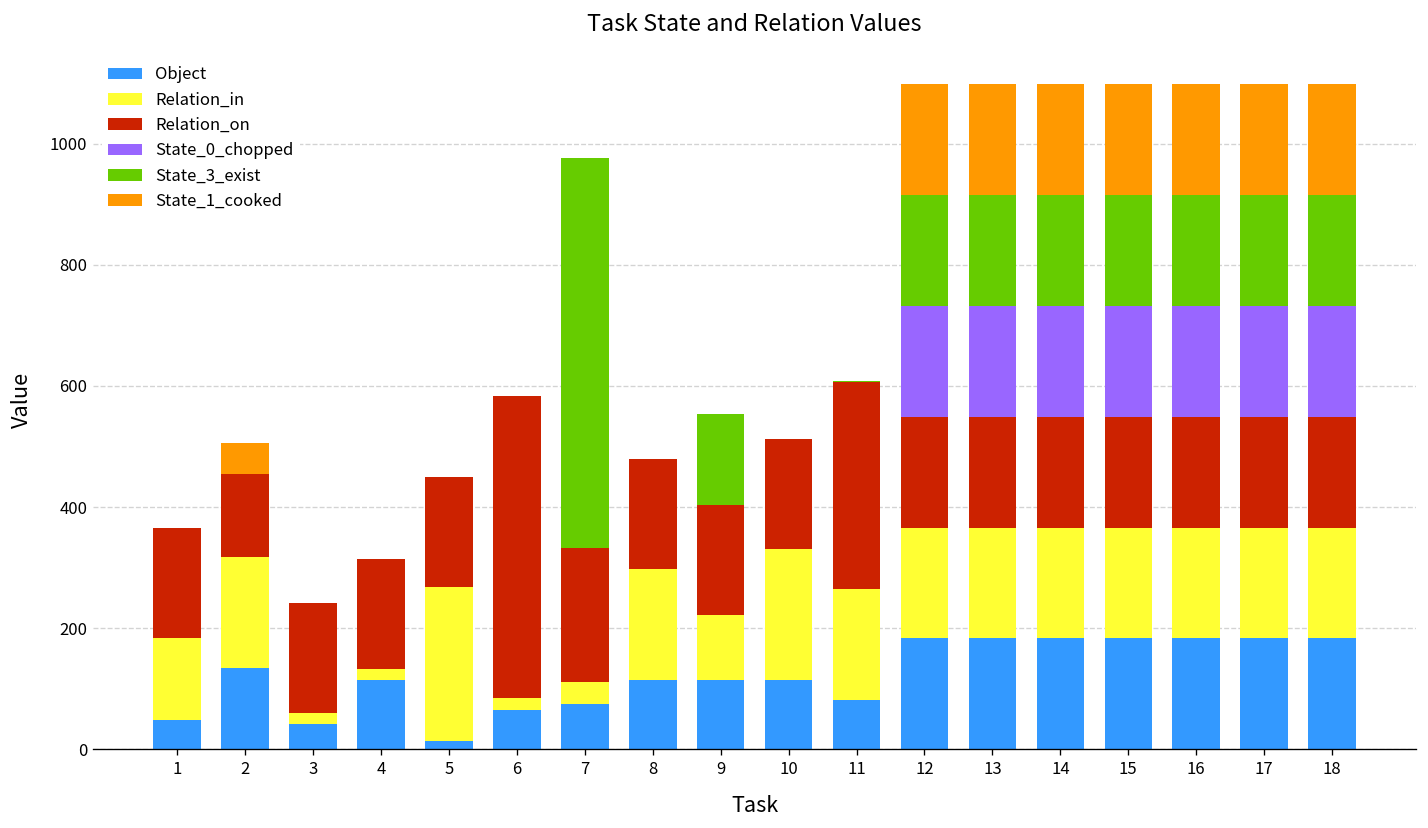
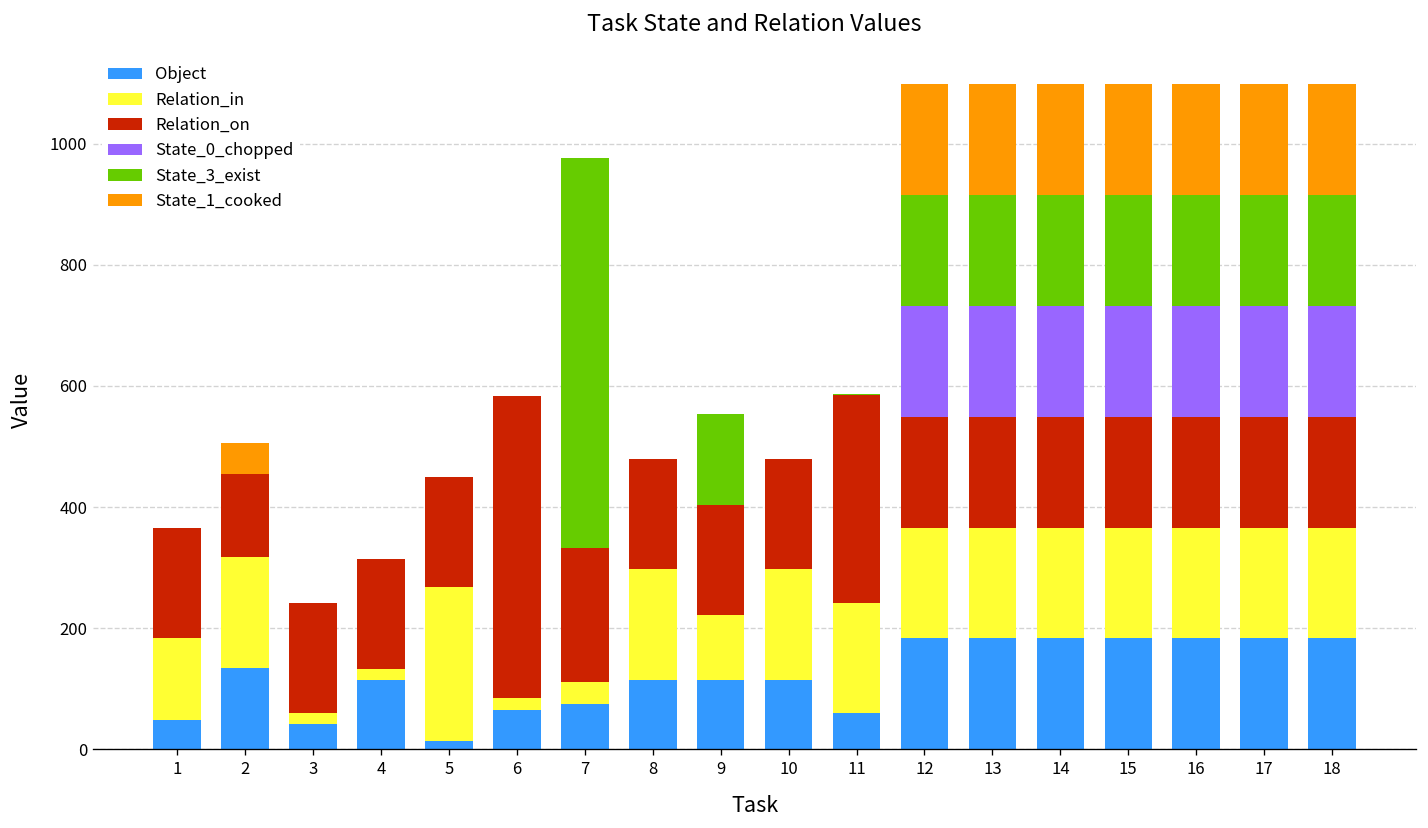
  {
    "Object": {
      "1": 50,
      "2": 140,
      "3": 40,
      "4": 110,
      "5": 10,
      "6": 70,
      "7": 70,
      "8": 120,
      "9": 120,
      "10": 120,
-     "11": 80,
+     "11": 60,
      "12": 180,
      "13": 180,
      "14": 180,
      "15": 180,
      "16": 180,
      "17": 180,
      "18": 180
    },
    "Relation_in": {
      "1": 140,
      "2": 180,
      "3": 20,
      "4": 20,
      "5": 250,
      "6": 20,
      "7": 40,
      "8": 180,
      "9": 110,
-     "10": 220,
+     "10": 180,
      "11": 180,
      "12": 180,
      "13": 180,
      "14": 180,
      "15": 180,
      "16": 180,
      "17": 180,
      "18": 180
    },
    "Relation_on": {
      "1": 180,
      "2": 140,
      "3": 180,
      "4": 180,
      "5": 180,
      "6": 500,
      "7": 220,
      "8": 180,
      "9": 180,
      "10": 180,
      "11": 340,
      "12": 180,
      "13": 180,
      "14": 180,
      "15": 180,
      "16": 180,
      "17": 180,
      "18": 180
    },
    "State_0_chopped": {
      "1": 0,
      "2": 0,
      "3": 0,
      "4": 0,
      "5": 0,
      "6": 0,
      "7": 0,
      "8": 0,
      "9": 0,
      "10": 0,
      "11": 0,
      "12": 180,
      "13": 180,
      "14": 180,
      "15": 180,
      "16": 180,
      "17": 180,
      "18": 180
    },
    "State_3_exist": {
      "1": 0,
      "2": 0,
      "3": 0,
      "4": 0,
      "5": 0,
      "6": 0,
      "7": 640,
      "9": 150,
      "10": 0,
      "12": 180,
      "13": 180,
      "14": 180,
      "15": 180,
      "16": 180,
      "17": 180,
      "18": 180
    },
    "State_1_cooked": {
      "1": 0,
      "2": 50,
      "3": 0,
      "4": 0,
      "5": 0,
      "6": 0,
      "7": 0,
      "8": 0,
      "9": 0,
      "11": 0,
      "12": 180,
      "13": 180,
      "14": 180,
      "15": 180,
      "16": 180,
      "17": 180,
      "18": 180
    }
  }
